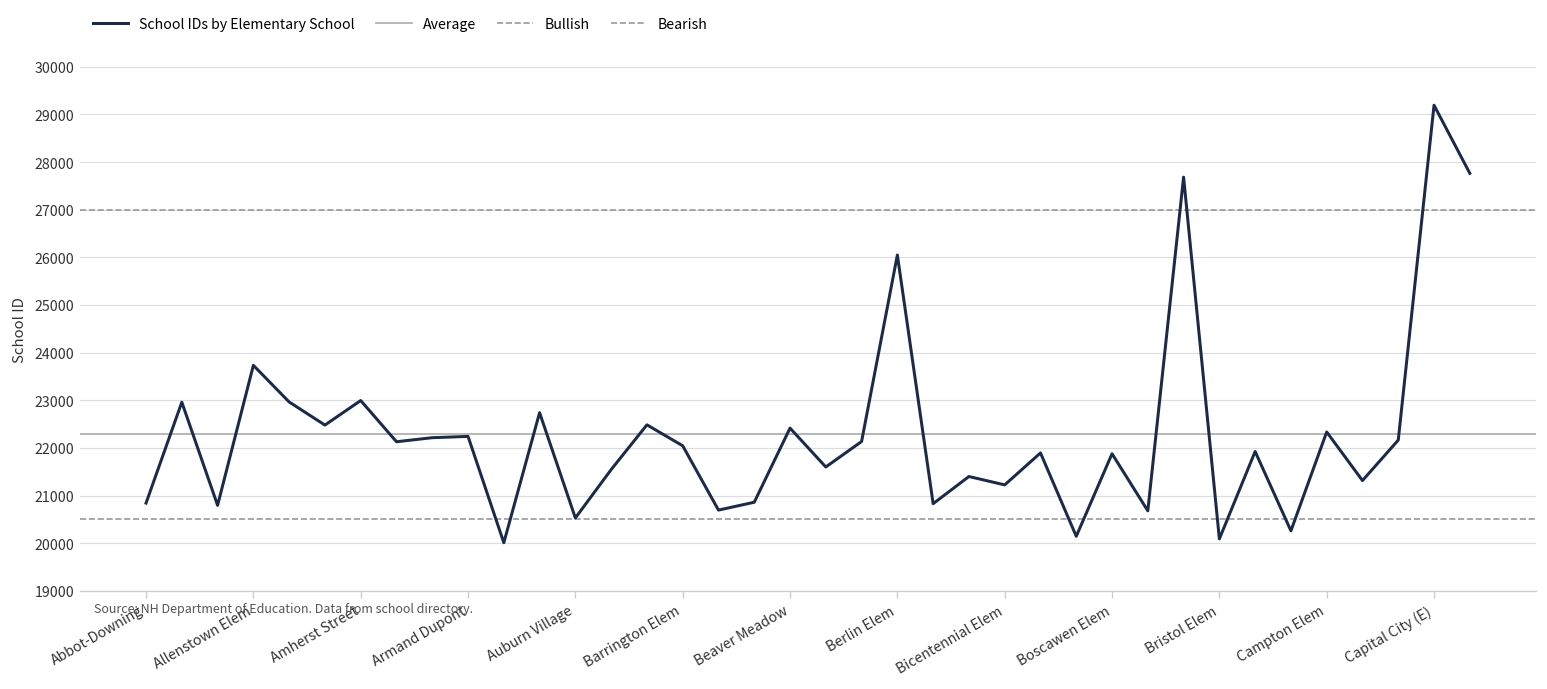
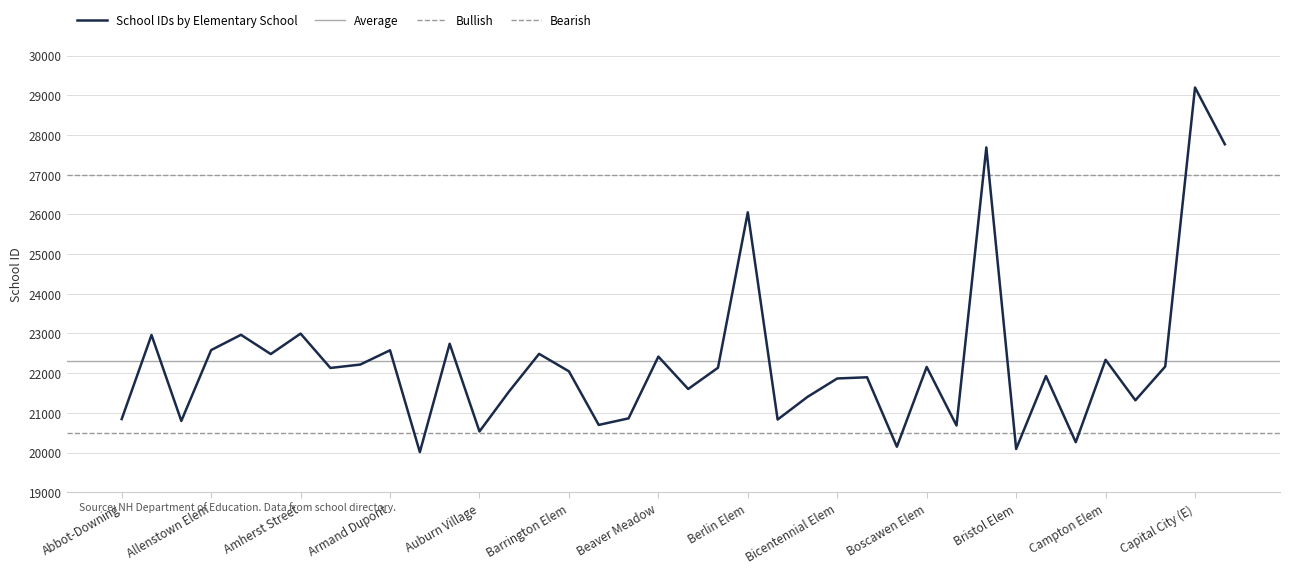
  {
    "Abbot-Downing": 20800,
-   "Allenstown Elem": 23700,
+   "Allenstown Elem": 22600,
    "Amherst Street": 23000,
-   "Armand Dupont": 22200,
+   "Armand Dupont": 22600,
    "Auburn Village": 20500,
    "Barrington Elem": 22000,
    "Beaver Meadow": 22400,
    "Berlin Elem": 26100,
-   "Bicentennial Elem": 21200,
-   "Boscawen Elem": 21900,
+   "Bicentennial Elem": 21900,
+   "Boscawen Elem": 22200,
    "Bristol Elem": 20100,
    "Campton Elem": 22300,
    "Capital City (E)": 29200
  }
